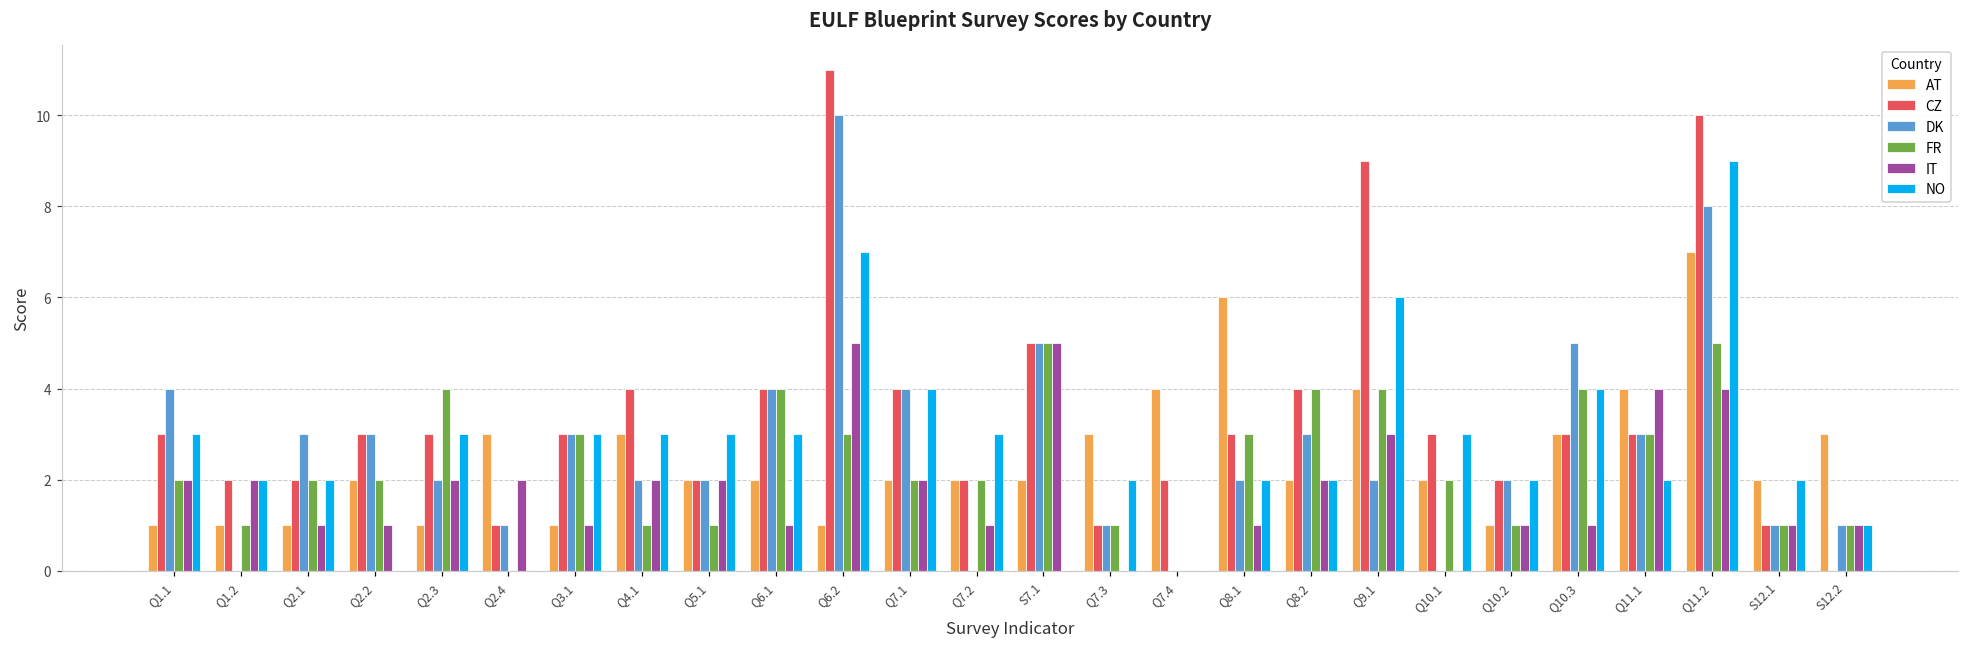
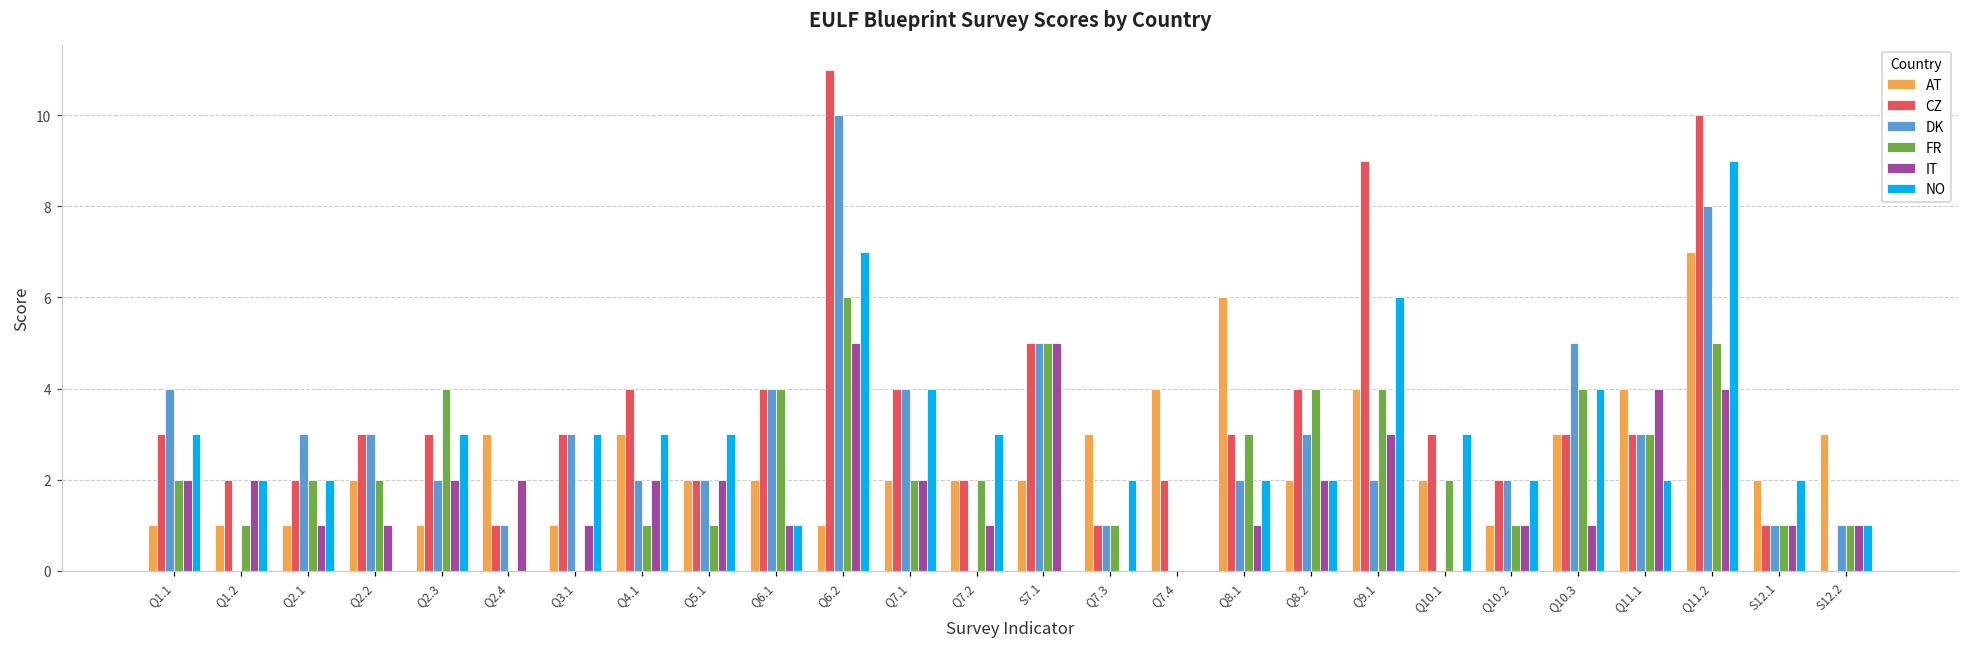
  {
    "AT": {
      "Q1.1": 1,
      "Q1.2": 1,
      "Q2.1": 1,
      "Q2.2": 2,
      "Q2.3": 1,
      "Q2.4": 3,
      "Q3.1": 1,
      "Q4.1": 3,
      "Q5.1": 2,
      "Q6.1": 2,
      "Q6.2": 1,
      "Q7.1": 2,
      "Q7.2": 2,
      "S7.1": 2,
      "Q7.3": 3,
      "Q7.4": 4,
      "Q8.1": 6,
      "Q8.2": 2,
      "Q9.1": 4,
      "Q10.1": 2,
      "Q10.2": 1,
      "Q10.3": 3,
      "Q11.1": 4,
      "Q11.2": 7,
      "S12.1": 2,
      "S12.2": 3
    },
    "CZ": {
      "Q1.1": 3,
      "Q1.2": 2,
      "Q2.1": 2,
      "Q2.2": 3,
      "Q2.3": 3,
      "Q2.4": 1,
      "Q3.1": 3,
      "Q4.1": 4,
      "Q5.1": 2,
      "Q6.1": 4,
      "Q6.2": 11,
      "Q7.1": 4,
      "Q7.2": 2,
      "S7.1": 5,
      "Q7.3": 1,
      "Q7.4": 2,
      "Q8.1": 3,
      "Q8.2": 4,
      "Q9.1": 9,
      "Q10.1": 3,
      "Q10.2": 2,
      "Q10.3": 3,
      "Q11.1": 3,
      "Q11.2": 10,
      "S12.1": 1,
      "S12.2": 0
    },
    "DK": {
      "Q1.1": 4,
      "Q1.2": 0,
      "Q2.1": 3,
      "Q2.2": 3,
      "Q2.3": 2,
      "Q2.4": 1,
      "Q3.1": 3,
      "Q4.1": 2,
      "Q5.1": 2,
      "Q6.1": 4,
      "Q6.2": 10,
      "Q7.1": 4,
      "Q7.2": 0,
      "S7.1": 5,
      "Q7.3": 1,
      "Q7.4": 0,
      "Q8.1": 2,
      "Q8.2": 3,
      "Q9.1": 2,
      "Q10.1": 0,
      "Q10.2": 2,
      "Q10.3": 5,
      "Q11.1": 3,
      "Q11.2": 8,
      "S12.1": 1,
      "S12.2": 1
    },
    "FR": {
      "Q1.1": 2,
      "Q1.2": 1,
      "Q2.1": 2,
      "Q2.2": 2,
      "Q2.3": 4,
      "Q2.4": 0,
-     "Q3.1": 3,
+     "Q3.1": 0,
      "Q4.1": 1,
      "Q5.1": 1,
      "Q6.1": 4,
-     "Q6.2": 3,
+     "Q6.2": 6,
      "Q7.1": 2,
      "Q7.2": 2,
      "S7.1": 5,
      "Q7.3": 1,
      "Q7.4": 0,
      "Q8.1": 3,
      "Q8.2": 4,
      "Q9.1": 4,
      "Q10.1": 2,
      "Q10.2": 1,
      "Q10.3": 4,
      "Q11.1": 3,
      "Q11.2": 5,
      "S12.1": 1,
      "S12.2": 1
    },
    "IT": {
      "Q1.1": 2,
      "Q1.2": 2,
      "Q2.1": 1,
      "Q2.2": 1,
      "Q2.3": 2,
      "Q2.4": 2,
      "Q3.1": 1,
      "Q4.1": 2,
      "Q5.1": 2,
      "Q6.1": 1,
      "Q6.2": 5,
      "Q7.1": 2,
      "Q7.2": 1,
      "S7.1": 5,
      "Q7.3": 0,
      "Q7.4": 0,
      "Q8.1": 1,
      "Q8.2": 2,
      "Q9.1": 3,
      "Q10.1": 0,
      "Q10.2": 1,
      "Q10.3": 1,
      "Q11.1": 4,
      "Q11.2": 4,
      "S12.1": 1,
      "S12.2": 1
    },
    "NO": {
      "Q1.1": 3,
      "Q1.2": 2,
      "Q2.1": 2,
      "Q2.2": 0,
      "Q2.3": 3,
      "Q2.4": 0,
      "Q3.1": 3,
      "Q4.1": 3,
      "Q5.1": 3,
-     "Q6.1": 3,
+     "Q6.1": 1,
      "Q6.2": 7,
      "Q7.1": 4,
      "Q7.2": 3,
      "S7.1": 0,
      "Q7.3": 2,
      "Q7.4": 0,
      "Q8.1": 2,
      "Q8.2": 2,
      "Q9.1": 6,
      "Q10.1": 3,
      "Q10.2": 2,
      "Q10.3": 4,
      "Q11.1": 2,
      "Q11.2": 9,
      "S12.1": 2,
      "S12.2": 1
    }
  }
